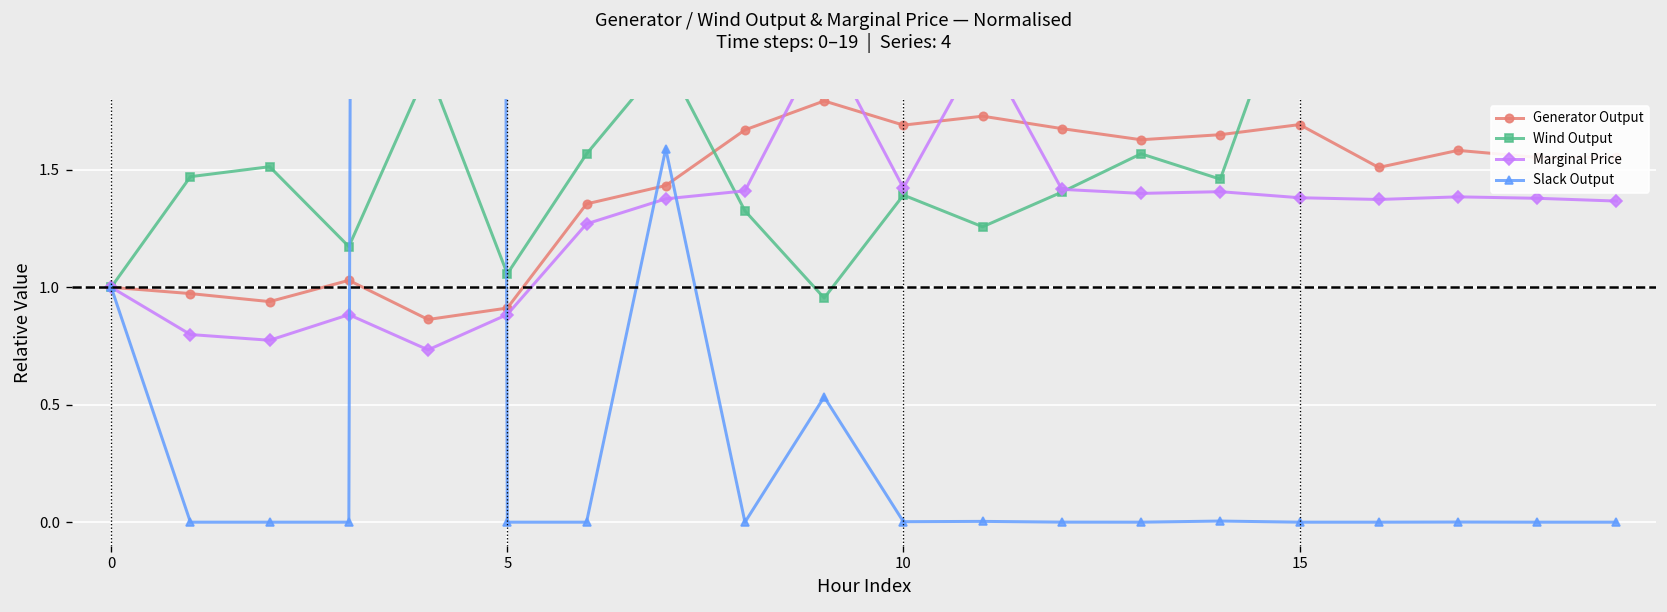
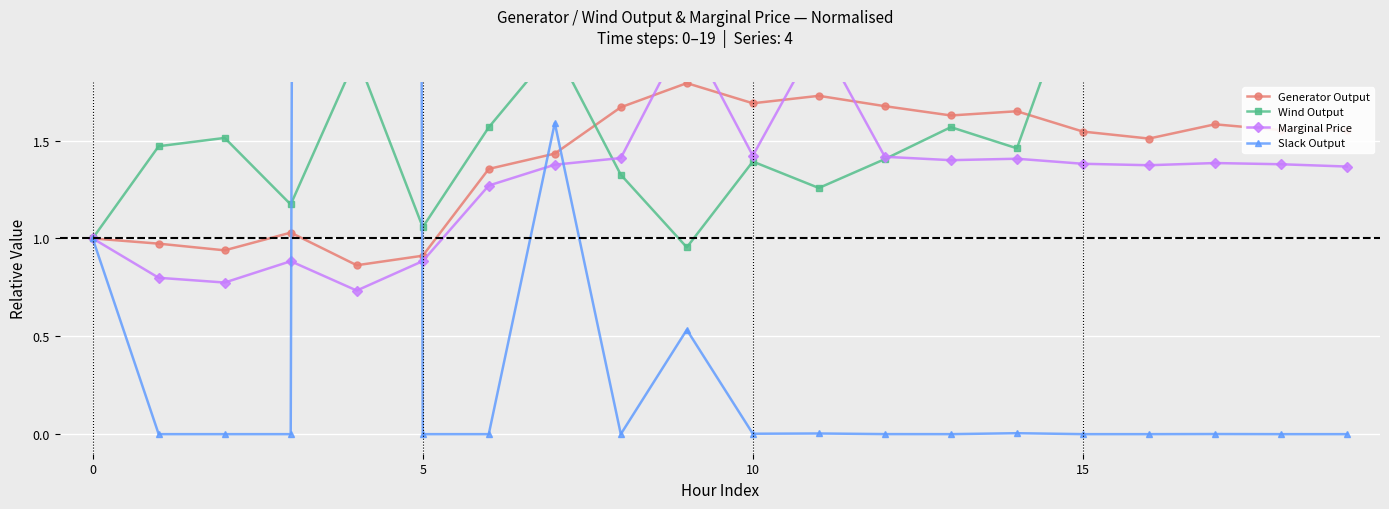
  {
    "Generator Output": {
      "5": 0.91,
      "10": 1.69,
-     "15": 1.69
+     "15": 1.55
    },
    "Wind Output": {
      "5": 1.06,
      "10": 1.39
    },
    "Marginal Price": {
      "5": 0.88,
      "10": 1.42,
      "15": 1.38
    },
    "Slack Output": {
      "5": 0.00,
      "10": 0.00,
      "15": 0.00
    }
  }
